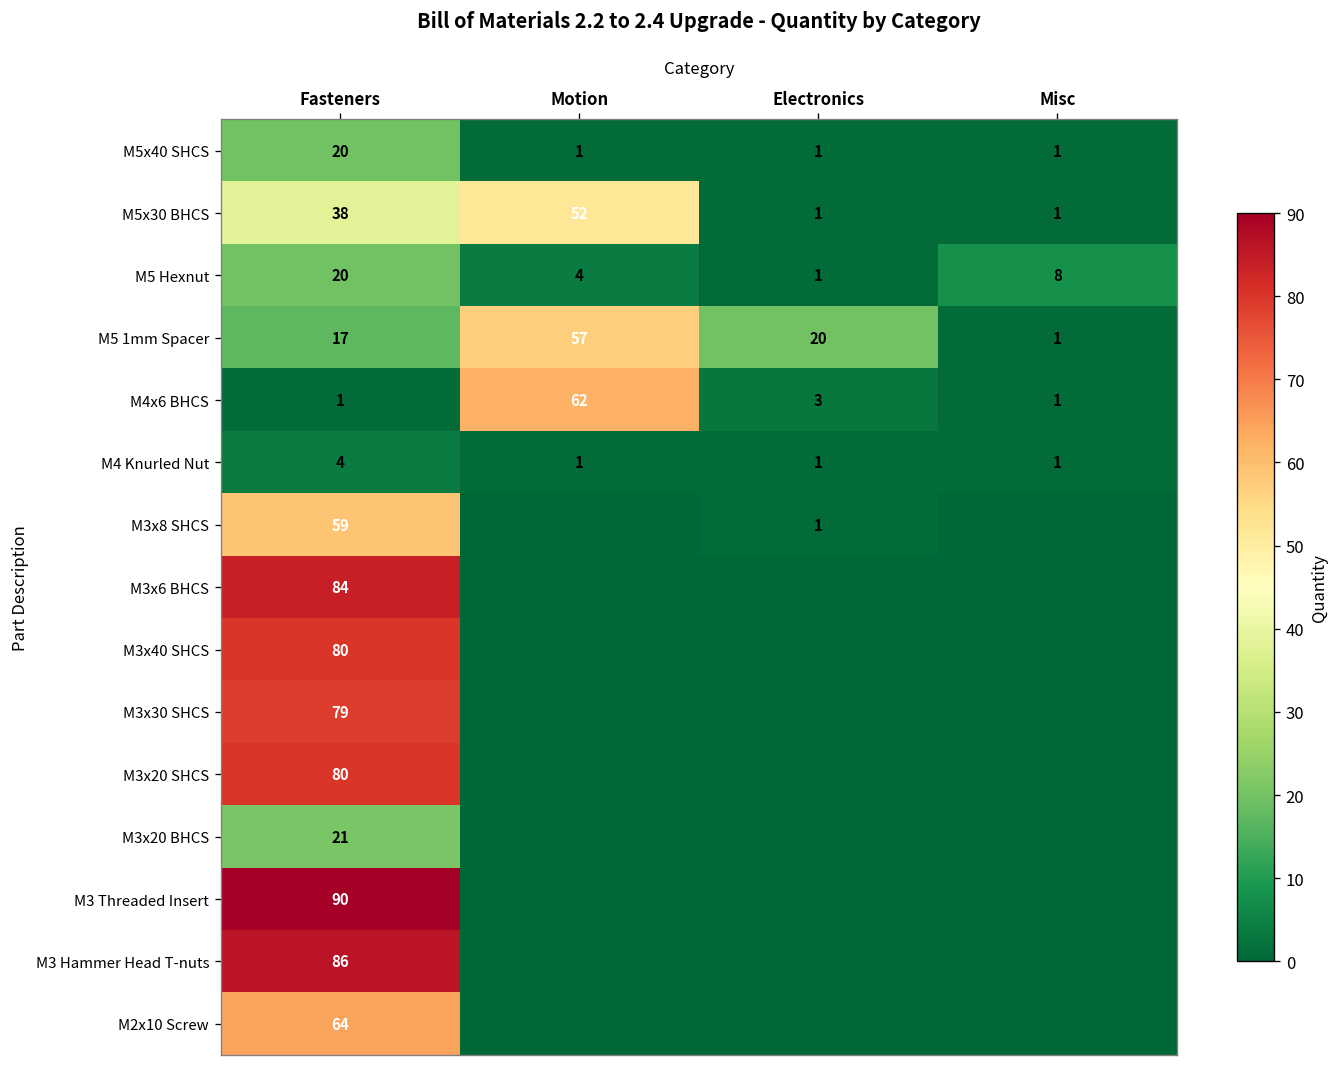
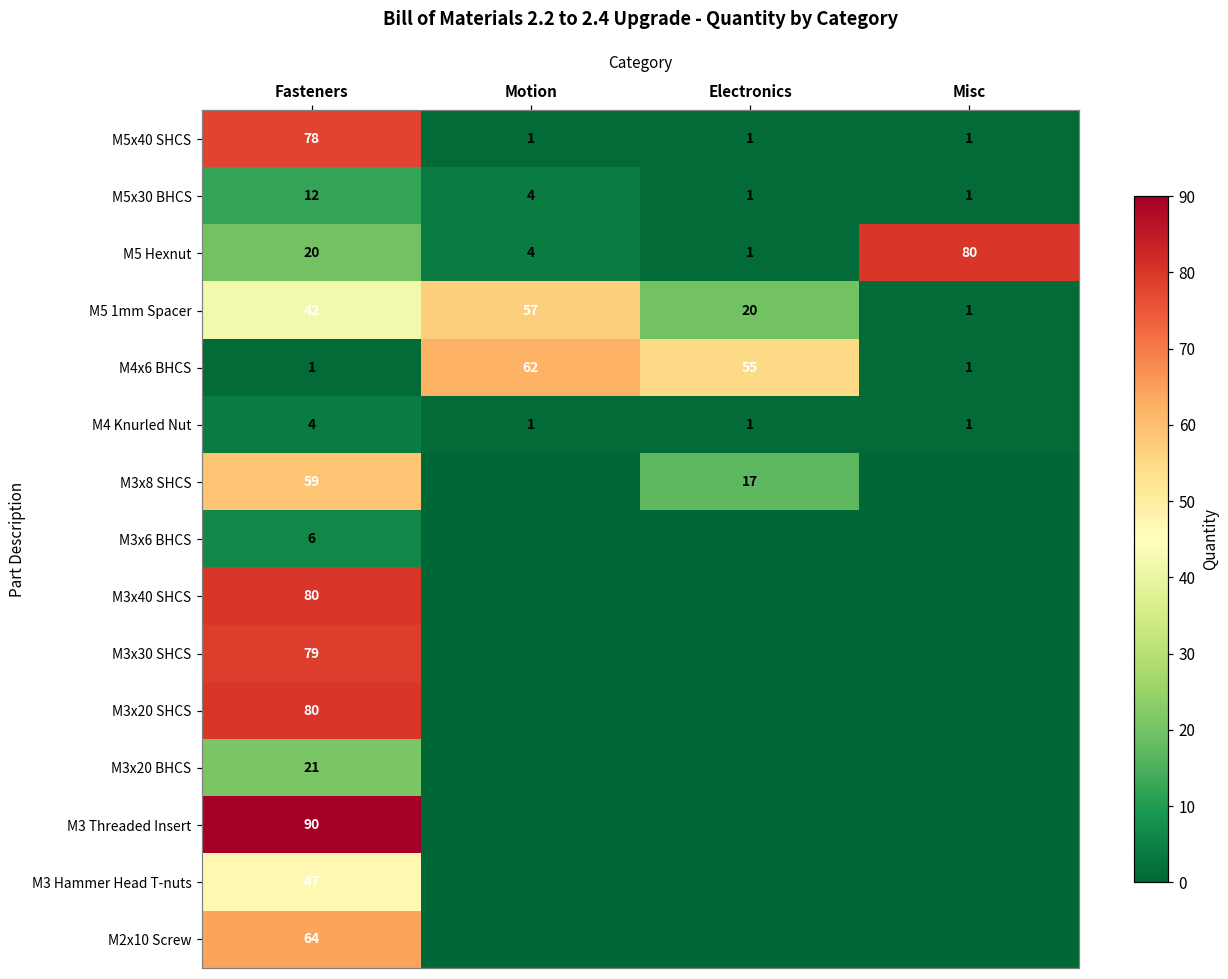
  {
    "M5x40 SHCS": {
-     "Fasteners": 20,
+     "Fasteners": 78,
      "Motion": 1,
      "Electronics": 1,
      "Misc": 1
    },
    "M5x30 BHCS": {
-     "Fasteners": 38,
-     "Motion": 52,
+     "Fasteners": 12,
+     "Motion": 4,
      "Electronics": 1,
      "Misc": 1
    },
    "M5 Hexnut": {
      "Fasteners": 20,
      "Motion": 4,
      "Electronics": 1,
-     "Misc": 8
+     "Misc": 80
    },
    "M5 1mm Spacer": {
-     "Fasteners": 17,
+     "Fasteners": 42,
      "Motion": 57,
      "Electronics": 20,
      "Misc": 1
    },
    "M4x6 BHCS": {
      "Fasteners": 1,
      "Motion": 62,
-     "Electronics": 3,
+     "Electronics": 55,
      "Misc": 1
    },
    "M4 Knurled Nut": {
      "Fasteners": 4,
      "Motion": 1,
      "Electronics": 1,
      "Misc": 1
    },
    "M3x8 SHCS": {
      "Fasteners": 59,
-     "Electronics": 1
+     "Electronics": 17
    },
    "M3x6 BHCS": {
-     "Fasteners": 84
+     "Fasteners": 6
    },
    "M3x40 SHCS": {
      "Fasteners": 80
    },
    "M3x30 SHCS": {
      "Fasteners": 79
    },
    "M3x20 SHCS": {
      "Fasteners": 80
    },
    "M3x20 BHCS": {
      "Fasteners": 21
    },
    "M3 Threaded Insert": {
      "Fasteners": 90
    },
    "M3 Hammer Head T-nuts": {
-     "Fasteners": 86
+     "Fasteners": 47
    },
    "M2x10 Screw": {
      "Fasteners": 64
    }
  }
